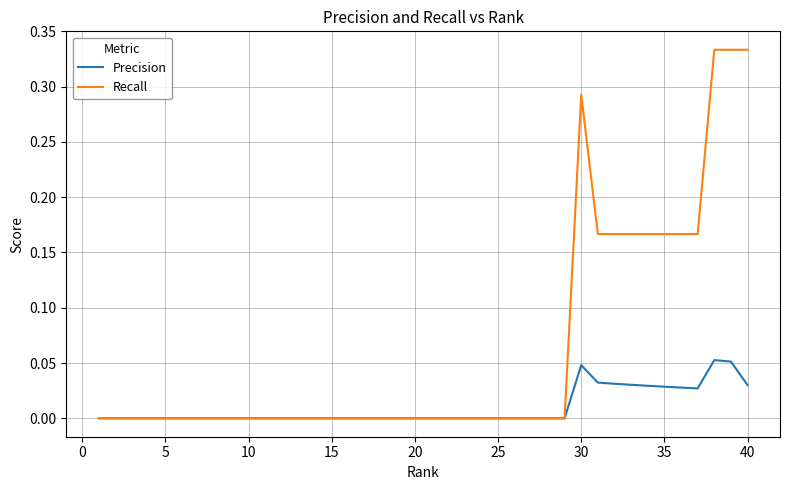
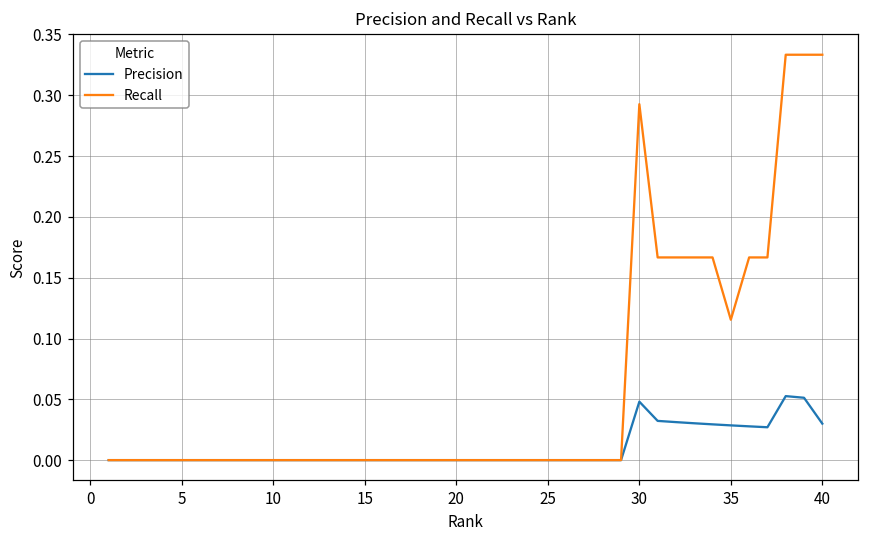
  {
    "Precision": {
      "30": 0.048,
      "35": 0.029,
      "40": 0.030
    },
    "Recall": {
      "30": 0.293,
-     "35": 0.167,
+     "35": 0.115,
      "40": 0.333
    }
  }
